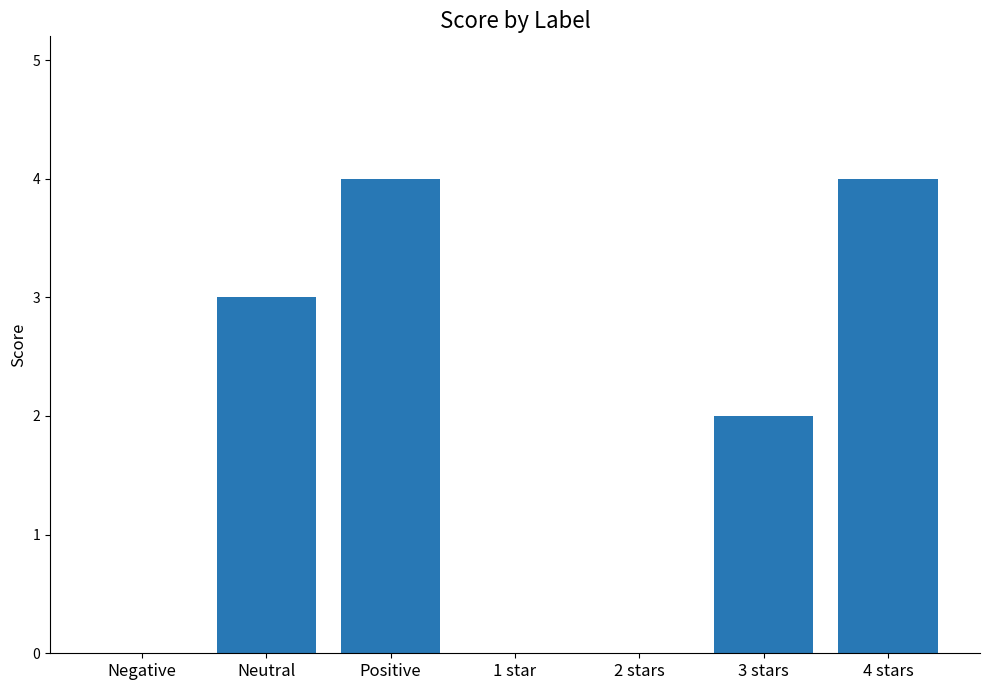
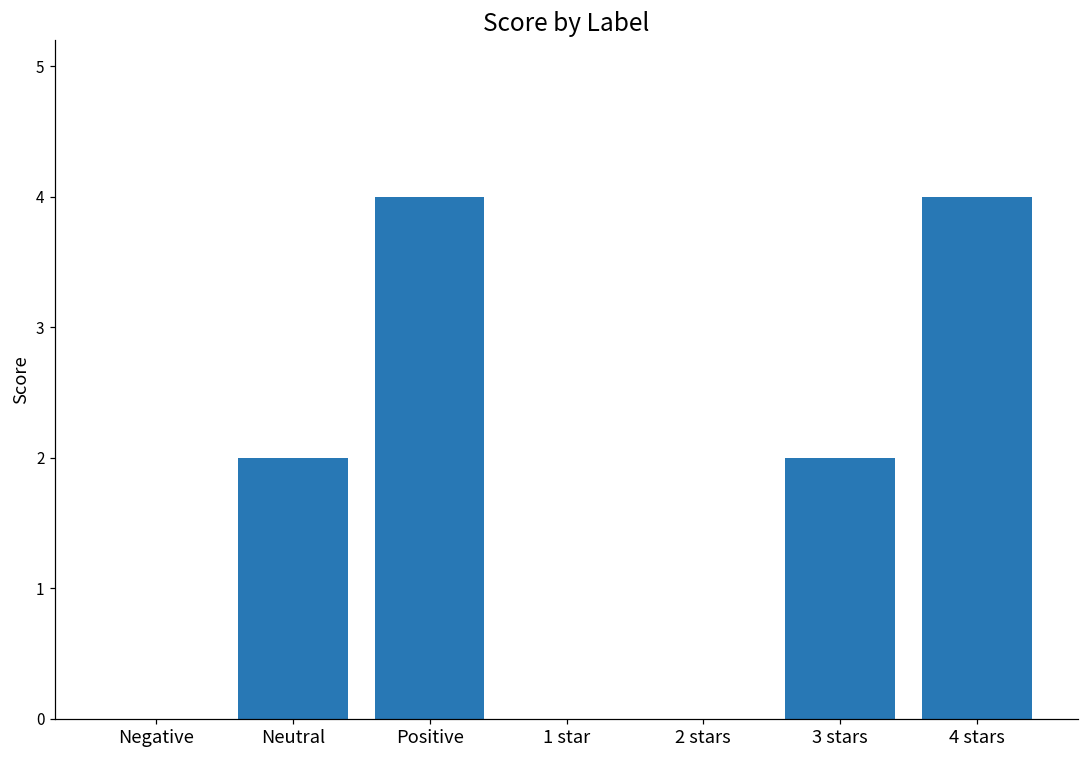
  {
    "Negative": 0,
-   "Neutral": 3,
+   "Neutral": 2,
    "Positive": 4,
    "1 star": 0,
    "2 stars": 0,
    "3 stars": 2,
    "4 stars": 4
  }
